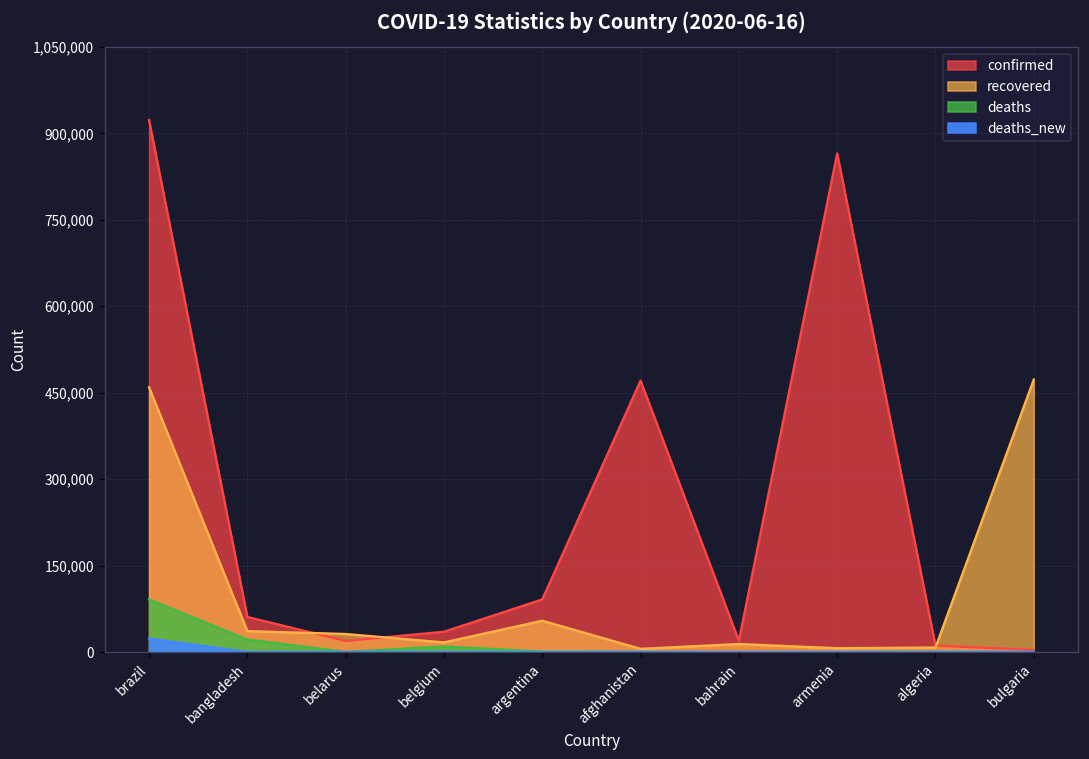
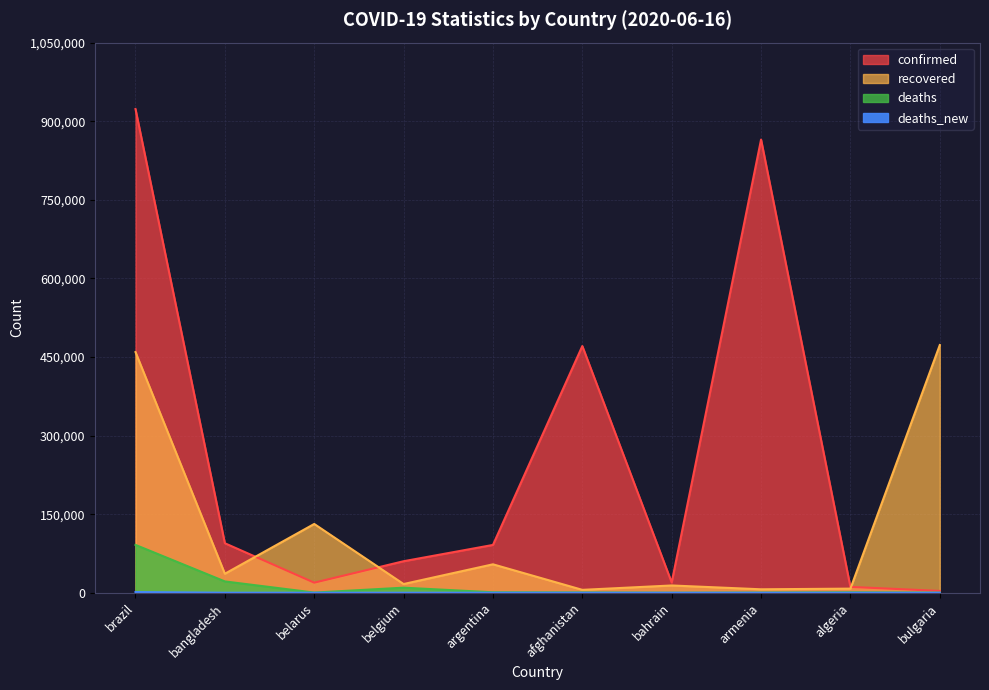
  {
    "confirmed": {
      "brazil": "920,000",
-     "bangladesh": "60,000",
+     "bangladesh": "90,000",
      "belarus": "20,000",
-     "belgium": "40,000",
+     "belgium": "60,000",
      "argentina": "90,000",
      "afghanistan": "470,000",
      "bahrain": "20,000",
      "armenia": "860,000"
    },
    "recovered": {
      "brazil": "460,000",
      "bangladesh": "40,000",
-     "belarus": "30,000",
+     "belarus": "130,000",
      "belgium": "20,000",
      "argentina": "50,000",
      "afghanistan": "10,000",
      "bahrain": "10,000",
      "armenia": "10,000",
      "bulgaria": "470,000"
    },
    "deaths": {
      "brazil": "90,000",
      "bangladesh": "20,000",
      "belgium": "10,000"
    },
    "deaths_new": {
-     "brazil": "20,000",
+     "brazil": "0",
      "bangladesh": "0",
      "belgium": "0"
    }
  }
